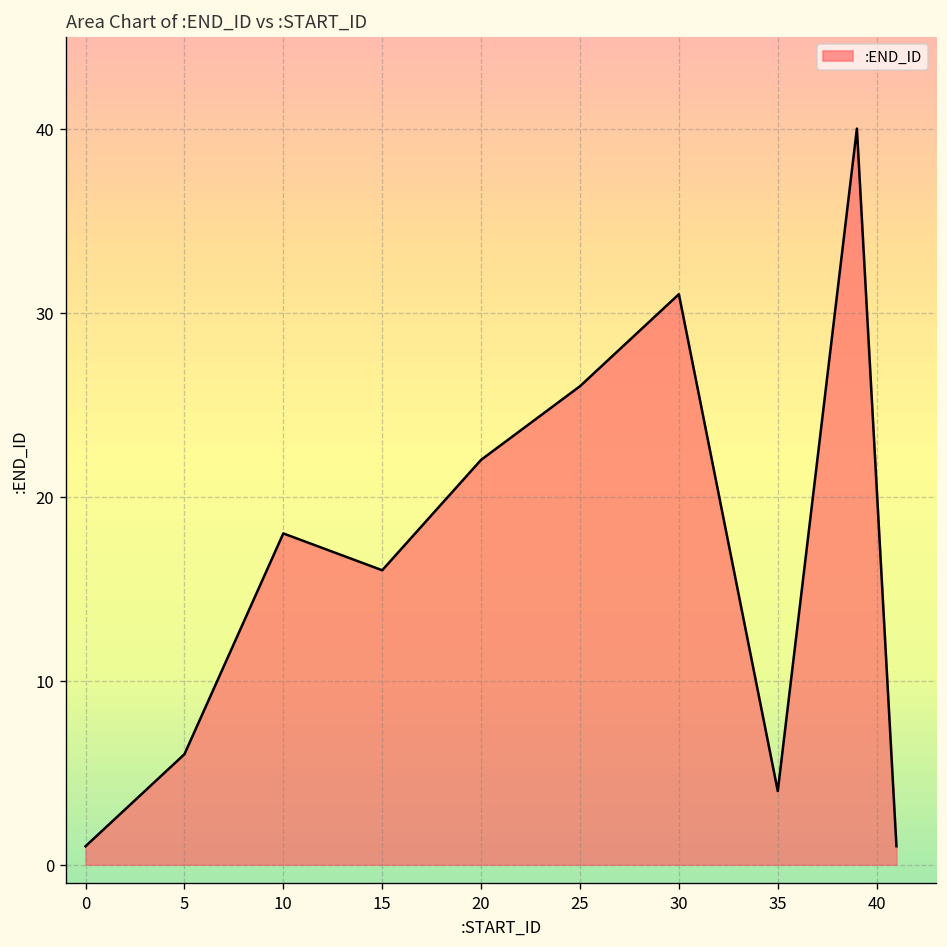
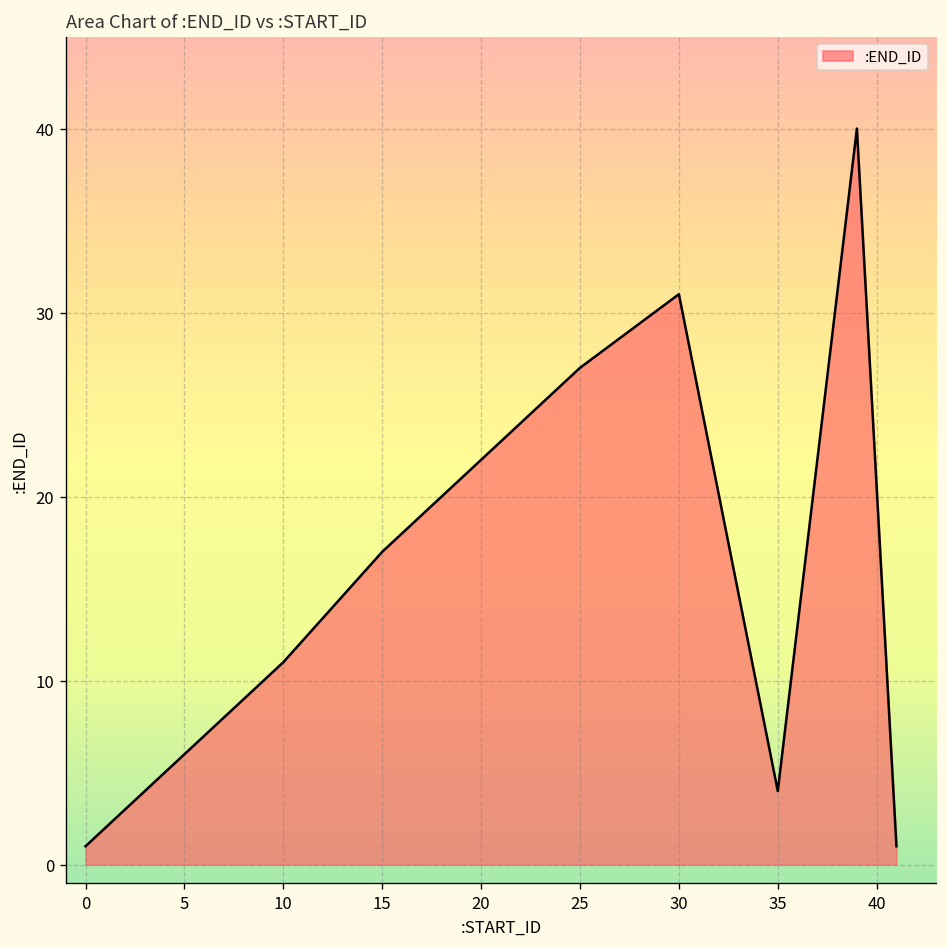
  {
    "0": 1,
    "5": 6,
-   "10": 18,
-   "15": 16,
+   "10": 11,
+   "15": 17,
    "20": 22,
-   "25": 26,
+   "25": 27,
    "30": 31,
    "35": 4
  }
